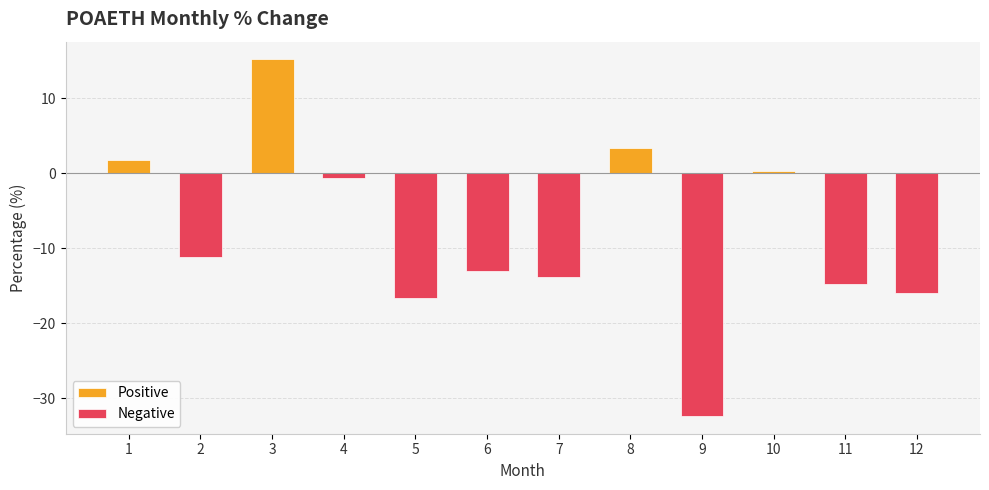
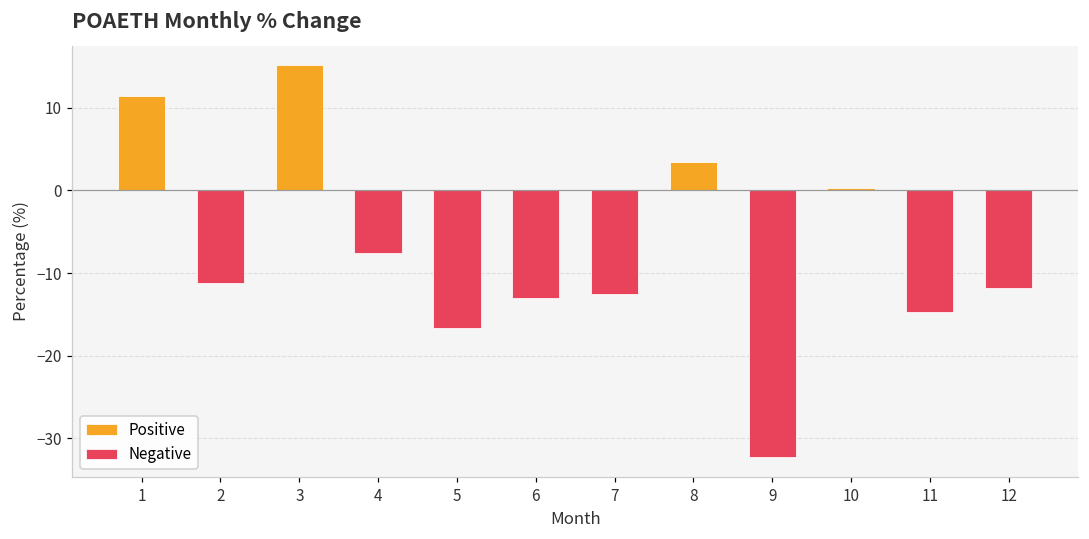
  {
    "Positive": {
-     "1": 2,
+     "1": 11,
      "2": 0,
      "3": 15,
      "4": 0,
      "5": 0,
      "6": 0,
      "7": 0,
      "8": 3,
      "9": 0,
      "11": 0,
      "12": 0
    },
    "Negative": {
      "1": 0,
      "2": -11,
      "3": 0,
-     "4": -1,
+     "4": -8,
      "5": -17,
      "6": -13,
-     "7": -14,
+     "7": -13,
      "8": 0,
      "9": -32,
      "10": 0,
      "11": -15,
-     "12": -16
+     "12": -12
    }
  }
